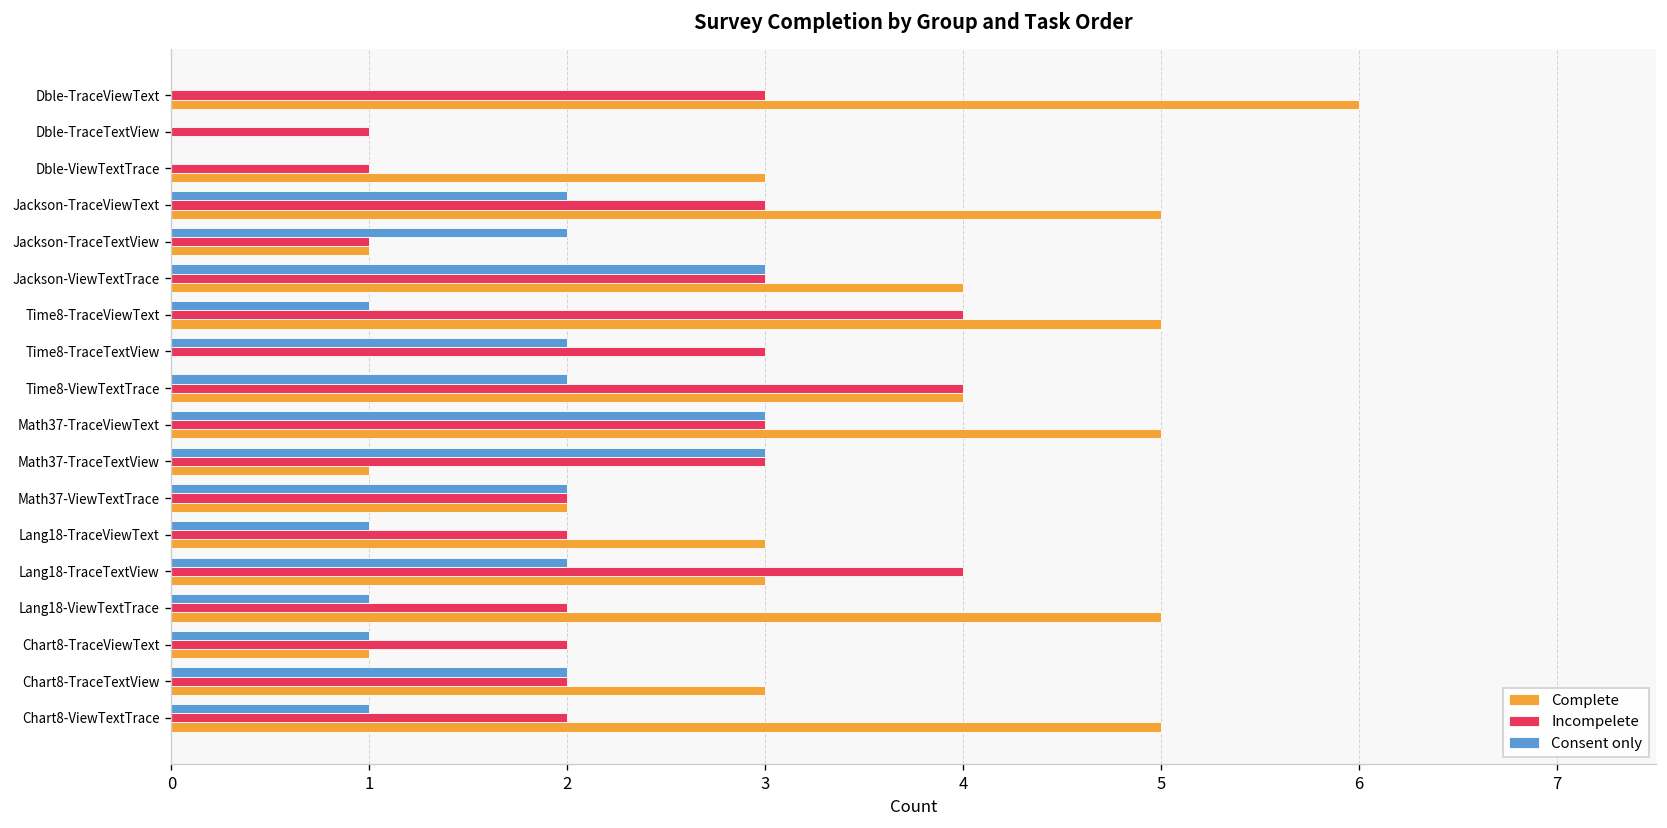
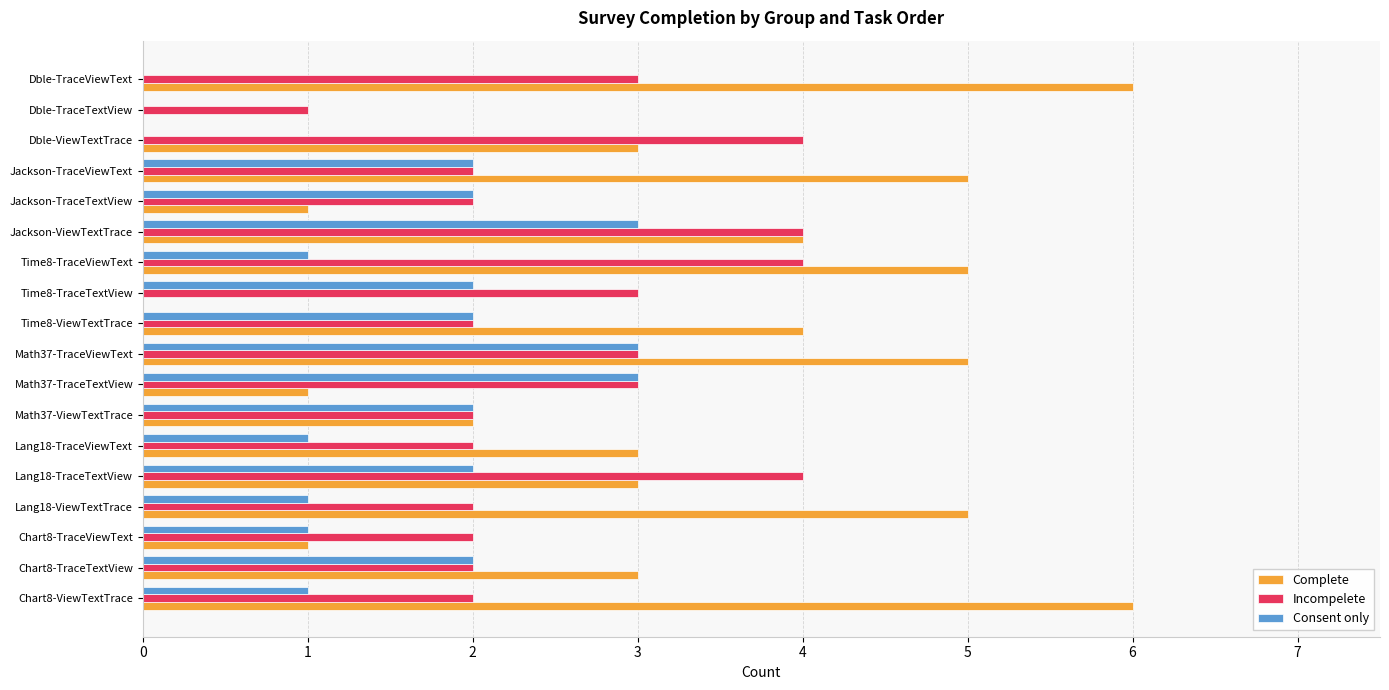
  {
    "Complete": {
      "Dble-TraceViewText": 6,
      "Dble-TraceTextView": 0,
      "Dble-ViewTextTrace": 3,
      "Jackson-TraceViewText": 5,
      "Jackson-TraceTextView": 1,
      "Jackson-ViewTextTrace": 4,
      "Time8-TraceViewText": 5,
      "Time8-TraceTextView": 0,
      "Time8-ViewTextTrace": 4,
      "Math37-TraceViewText": 5,
      "Math37-TraceTextView": 1,
      "Math37-ViewTextTrace": 2,
      "Lang18-TraceViewText": 3,
      "Lang18-TraceTextView": 3,
      "Lang18-ViewTextTrace": 5,
      "Chart8-TraceViewText": 1,
      "Chart8-TraceTextView": 3,
-     "Chart8-ViewTextTrace": 5
+     "Chart8-ViewTextTrace": 6
    },
    "Incompelete": {
      "Dble-TraceViewText": 3,
      "Dble-TraceTextView": 1,
-     "Dble-ViewTextTrace": 1,
-     "Jackson-TraceViewText": 3,
-     "Jackson-TraceTextView": 1,
-     "Jackson-ViewTextTrace": 3,
+     "Dble-ViewTextTrace": 4,
+     "Jackson-TraceViewText": 2,
+     "Jackson-TraceTextView": 2,
+     "Jackson-ViewTextTrace": 4,
      "Time8-TraceViewText": 4,
      "Time8-TraceTextView": 3,
-     "Time8-ViewTextTrace": 4,
+     "Time8-ViewTextTrace": 2,
      "Math37-TraceViewText": 3,
      "Math37-TraceTextView": 3,
      "Math37-ViewTextTrace": 2,
      "Lang18-TraceViewText": 2,
      "Lang18-TraceTextView": 4,
      "Lang18-ViewTextTrace": 2,
      "Chart8-TraceViewText": 2,
      "Chart8-TraceTextView": 2,
      "Chart8-ViewTextTrace": 2
    },
    "Consent only": {
      "Dble-TraceViewText": 0,
      "Dble-TraceTextView": 0,
      "Dble-ViewTextTrace": 0,
      "Jackson-TraceViewText": 2,
      "Jackson-TraceTextView": 2,
      "Jackson-ViewTextTrace": 3,
      "Time8-TraceViewText": 1,
      "Time8-TraceTextView": 2,
      "Time8-ViewTextTrace": 2,
      "Math37-TraceViewText": 3,
      "Math37-TraceTextView": 3,
      "Math37-ViewTextTrace": 2,
      "Lang18-TraceViewText": 1,
      "Lang18-TraceTextView": 2,
      "Lang18-ViewTextTrace": 1,
      "Chart8-TraceViewText": 1,
      "Chart8-TraceTextView": 2,
      "Chart8-ViewTextTrace": 1
    }
  }
